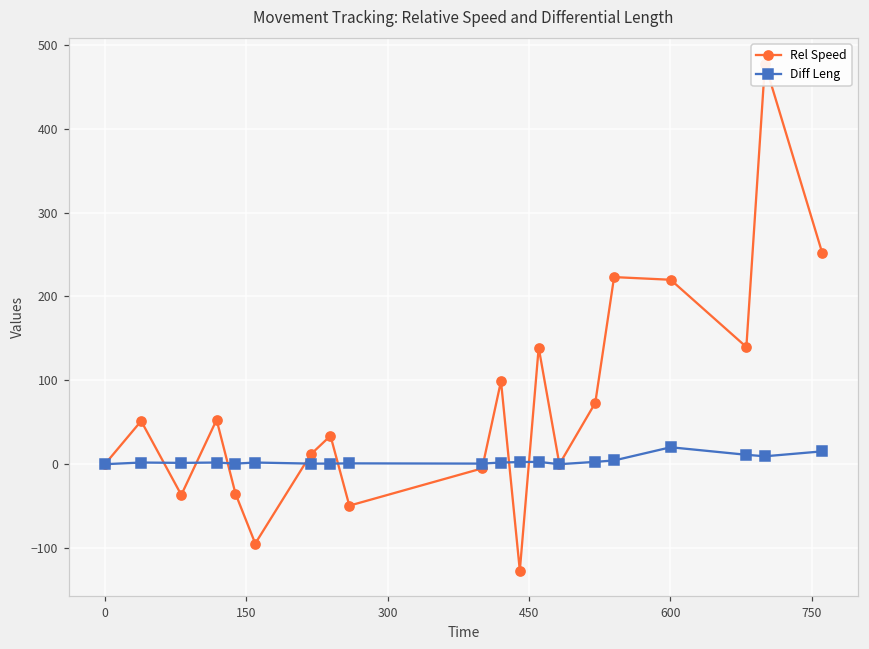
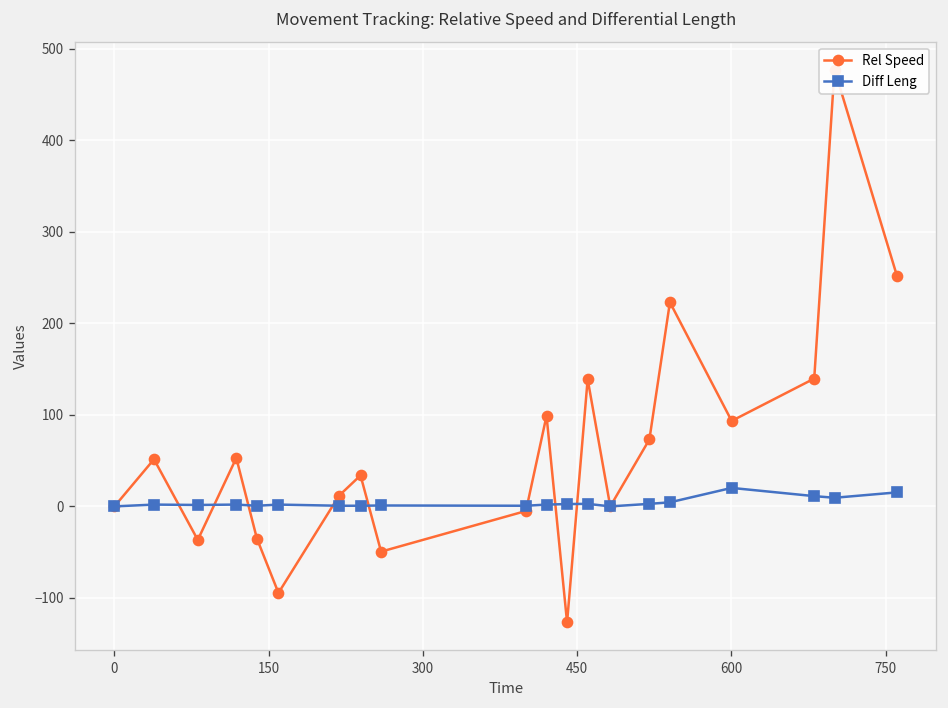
  {
    "Rel Speed": {
-     "600": 220
+     "600": 90
    },
    "Diff Leng": {
      "600": 20
    }
  }
